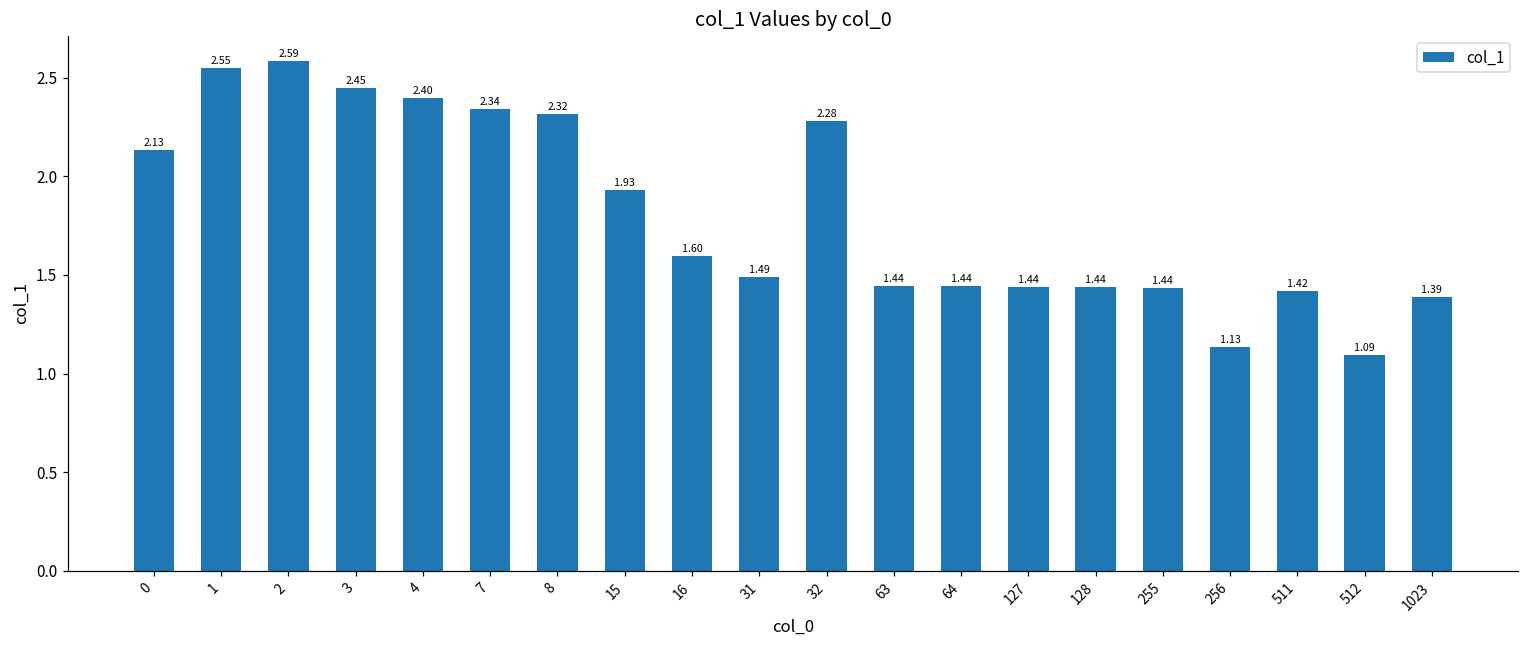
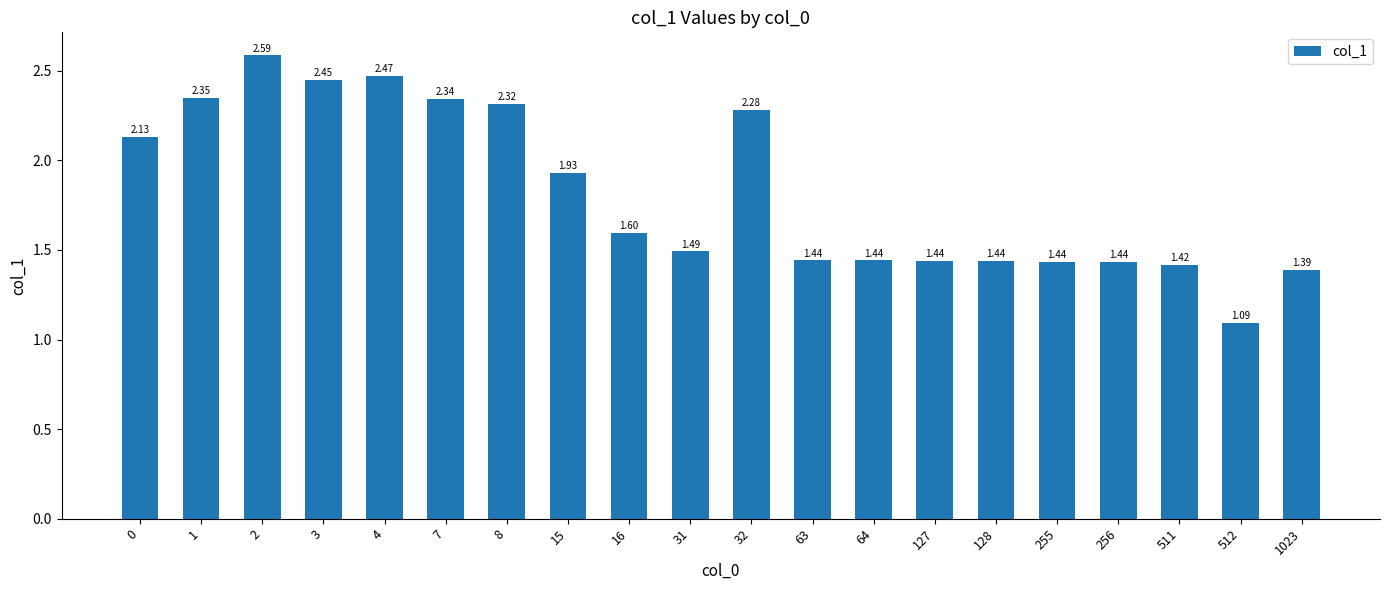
  {
    "0": 2.13,
-   "1": 2.55,
+   "1": 2.35,
    "2": 2.59,
    "3": 2.45,
-   "4": 2.40,
+   "4": 2.47,
    "7": 2.34,
    "8": 2.32,
    "15": 1.93,
    "16": 1.60,
    "31": 1.49,
    "32": 2.28,
    "63": 1.44,
    "64": 1.44,
    "127": 1.44,
    "128": 1.44,
    "255": 1.44,
-   "256": 1.13,
+   "256": 1.44,
    "511": 1.42,
    "512": 1.09,
    "1023": 1.39
  }
